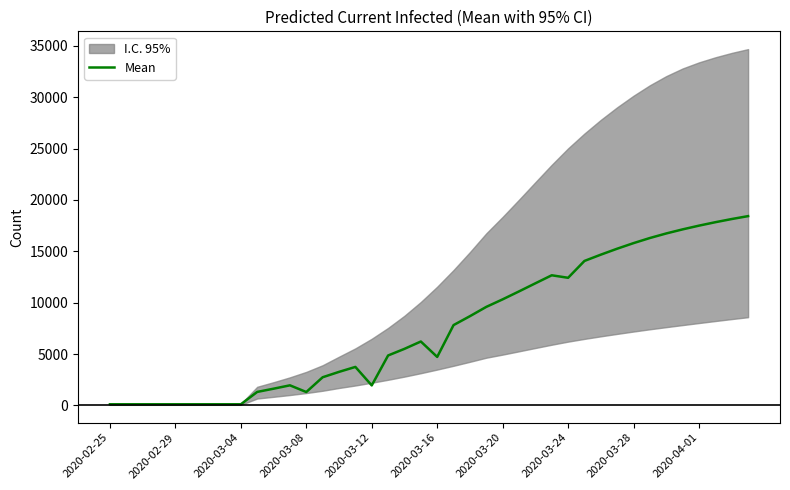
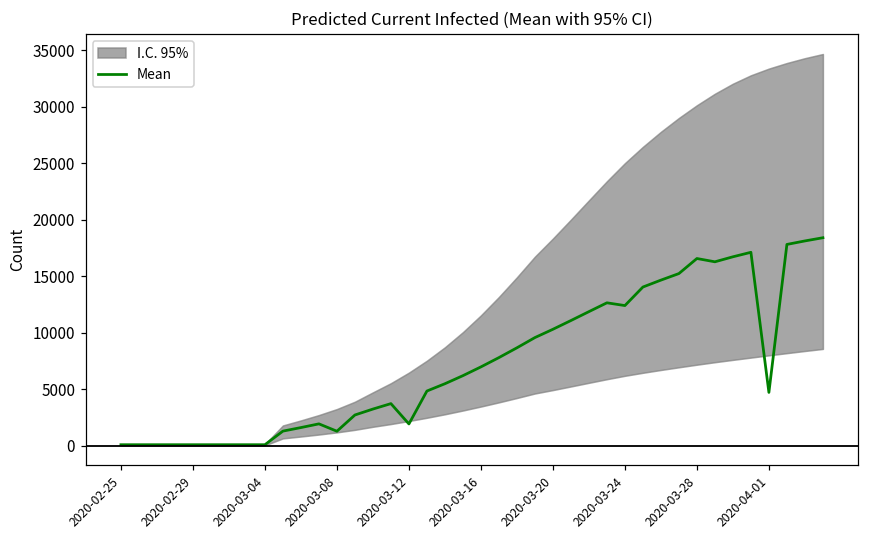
  {
    "Mean": {
      "2020-03-08": 1300,
      "2020-03-12": 1900,
-     "2020-03-16": 4700,
+     "2020-03-16": 7000,
      "2020-03-20": 10300,
      "2020-03-24": 12400,
-     "2020-03-28": 15800,
-     "2020-04-01": 17500
+     "2020-03-28": 16600,
+     "2020-04-01": 4700
    }
  }
